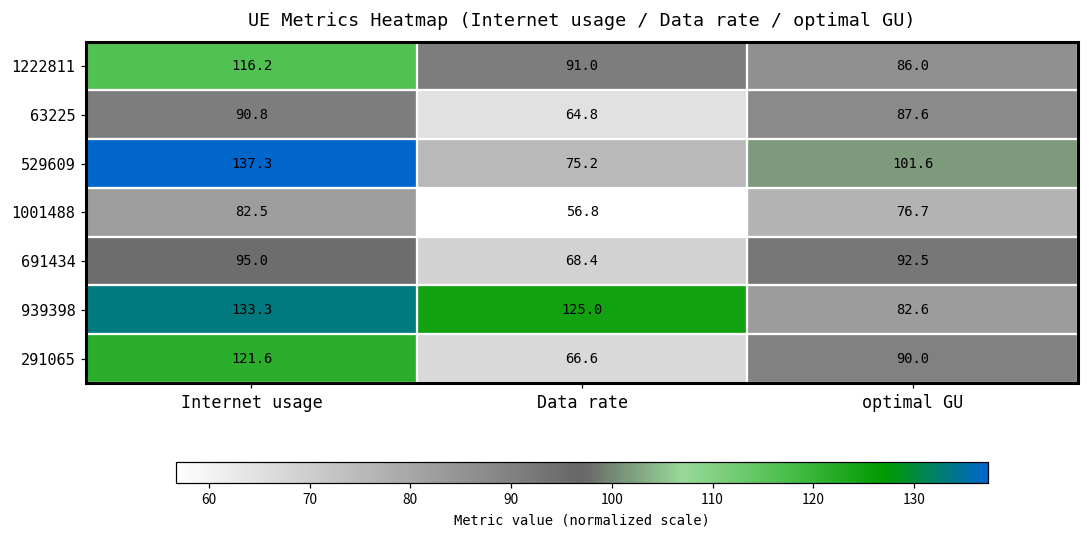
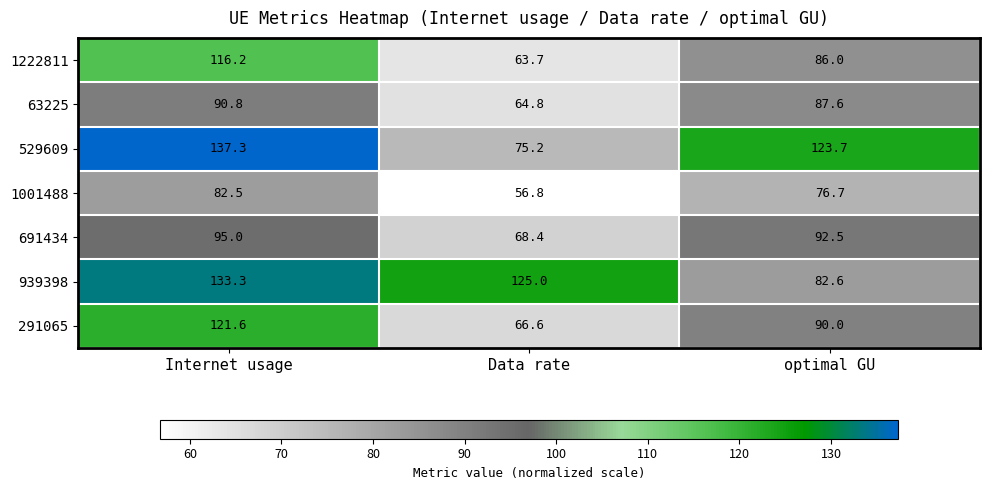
  {
    "1222811": {
      "Internet usage": 116.2,
-     "Data rate": 91.0,
+     "Data rate": 63.7,
      "optimal GU": 86.0
    },
    "63225": {
      "Internet usage": 90.8,
      "Data rate": 64.8,
      "optimal GU": 87.6
    },
    "529609": {
      "Internet usage": 137.3,
      "Data rate": 75.2,
-     "optimal GU": 101.6
+     "optimal GU": 123.7
    },
    "1001488": {
      "Internet usage": 82.5,
      "Data rate": 56.8,
      "optimal GU": 76.7
    },
    "691434": {
      "Internet usage": 95.0,
      "Data rate": 68.4,
      "optimal GU": 92.5
    },
    "939398": {
      "Internet usage": 133.3,
      "Data rate": 125.0,
      "optimal GU": 82.6
    },
    "291065": {
      "Internet usage": 121.6,
      "Data rate": 66.6,
      "optimal GU": 90.0
    }
  }
